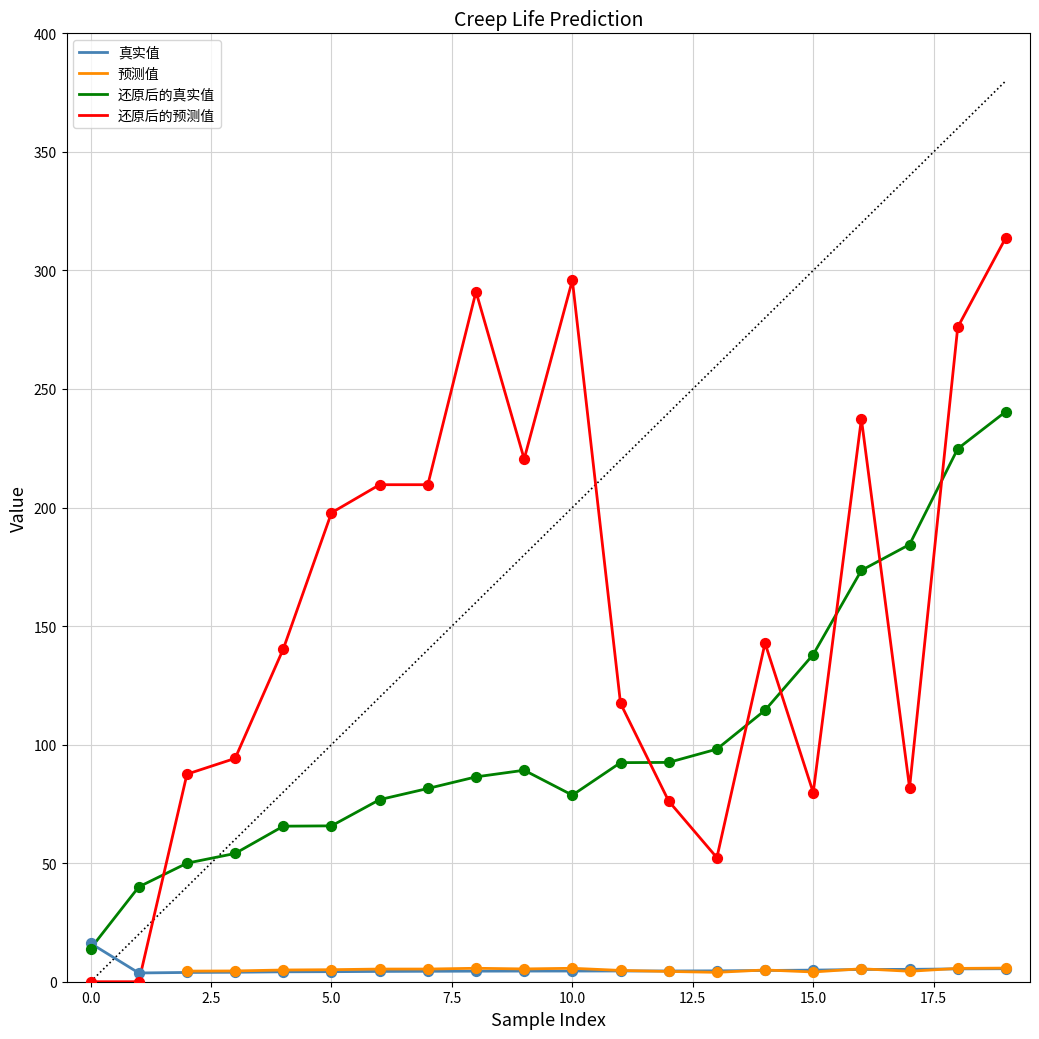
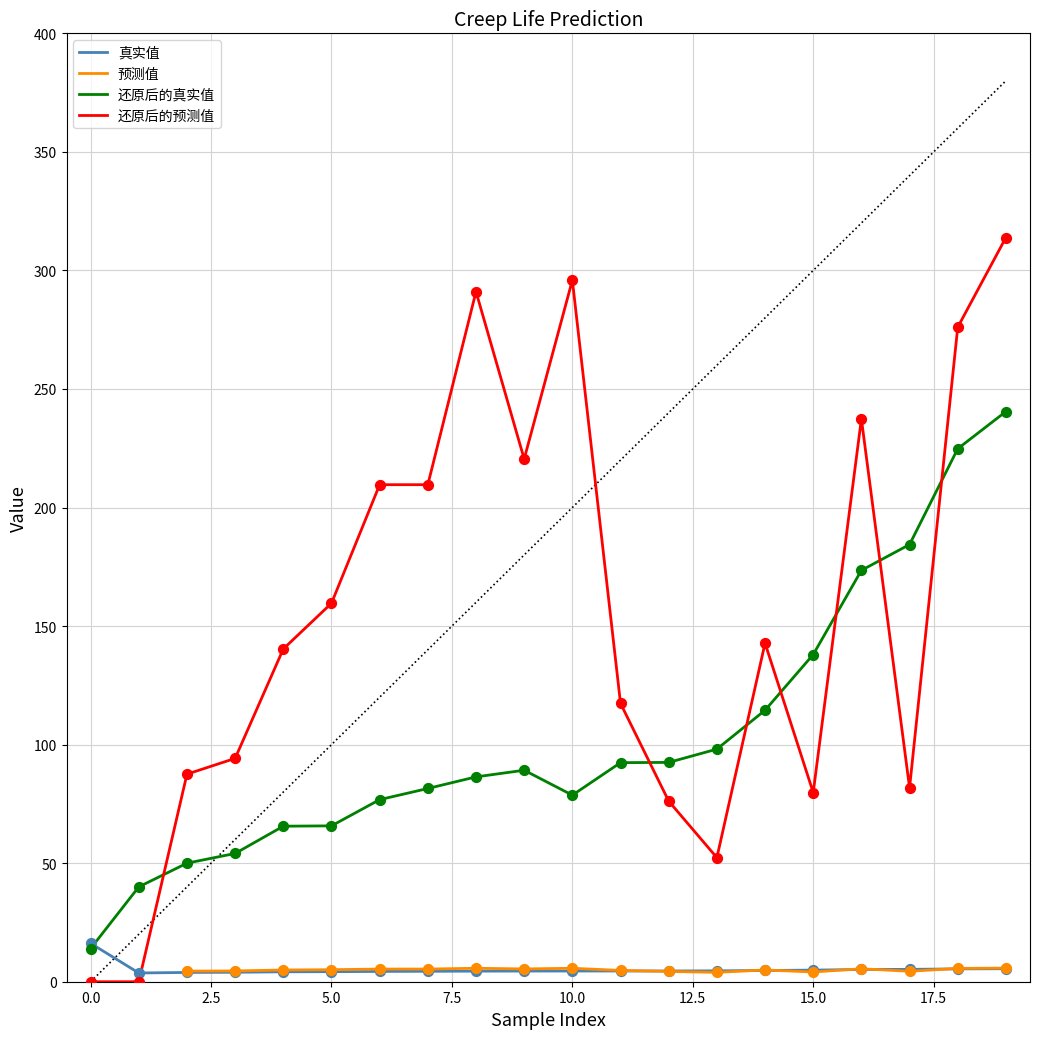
  {
    "真实值": {
      "0.0": 16,
      "10.0": 5
    },
    "预测值": {
      "10.0": 6
    },
    "还原后的真实值": {
      "0.0": 14,
      "5.0": 66,
      "10.0": 79,
      "15.0": 138
    },
    "还原后的预测值": {
-     "5.0": 198,
+     "5.0": 160,
      "10.0": 296,
      "15.0": 80
    }
  }
